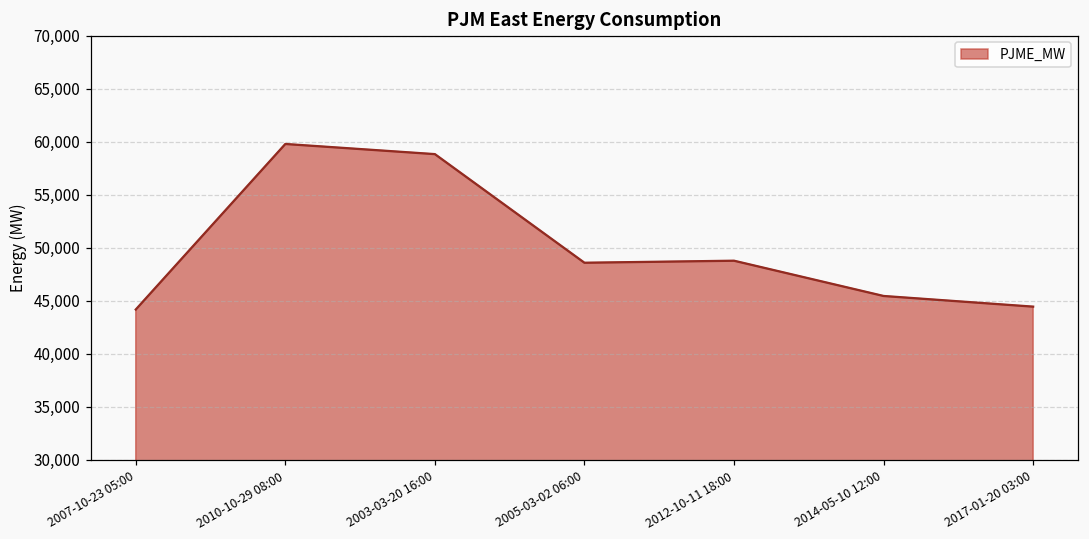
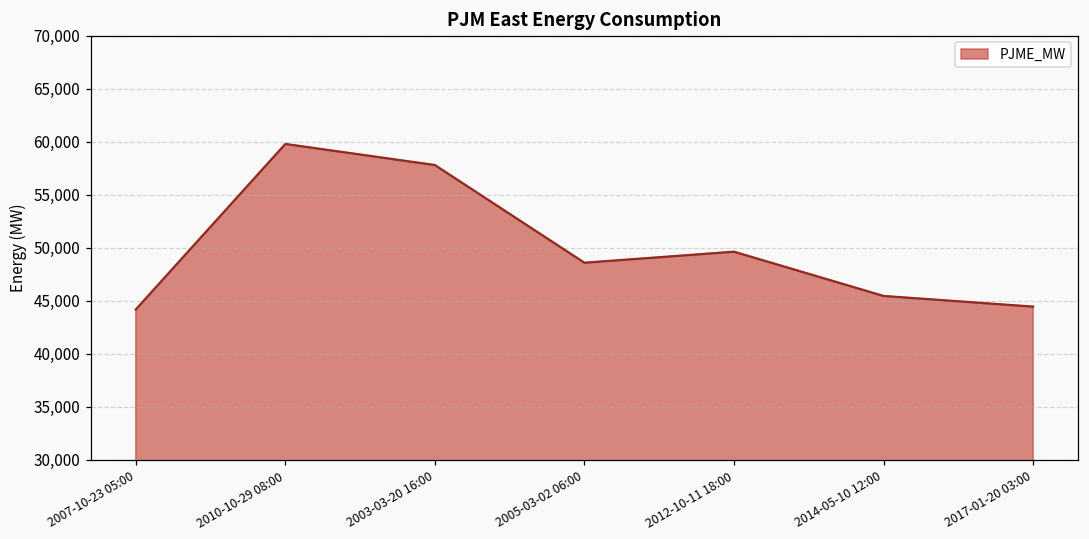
  {
    "2007-10-23 05:00": "44,000",
    "2010-10-29 08:00": "60,000",
-   "2003-03-20 16:00": "59,000",
+   "2003-03-20 16:00": "58,000",
    "2005-03-02 06:00": "49,000",
-   "2012-10-11 18:00": "49,000",
+   "2012-10-11 18:00": "50,000",
    "2014-05-10 12:00": "45,000",
    "2017-01-20 03:00": "44,000"
  }
